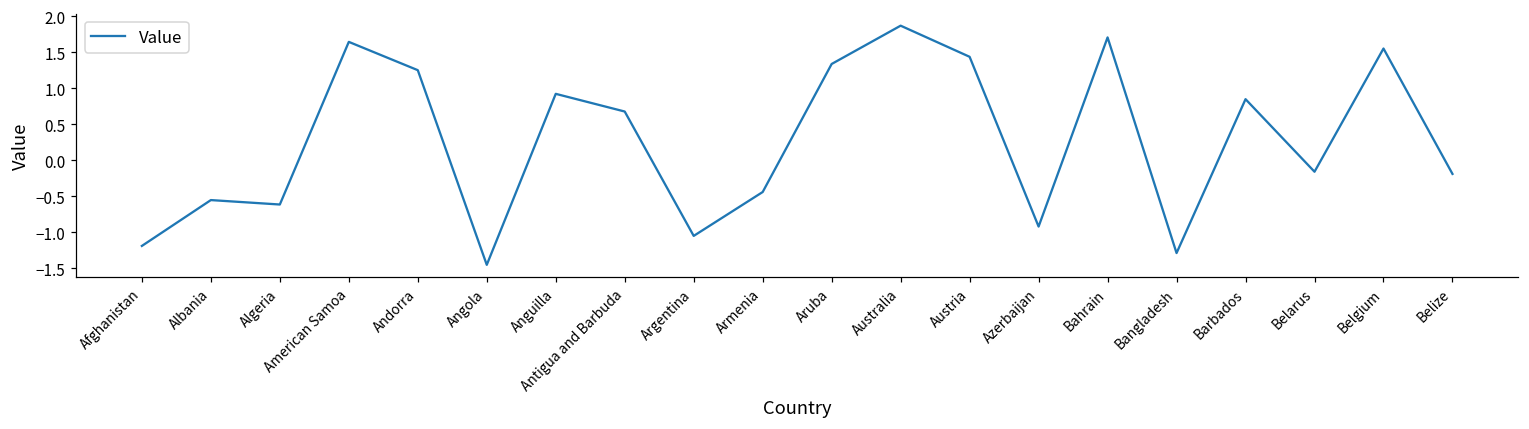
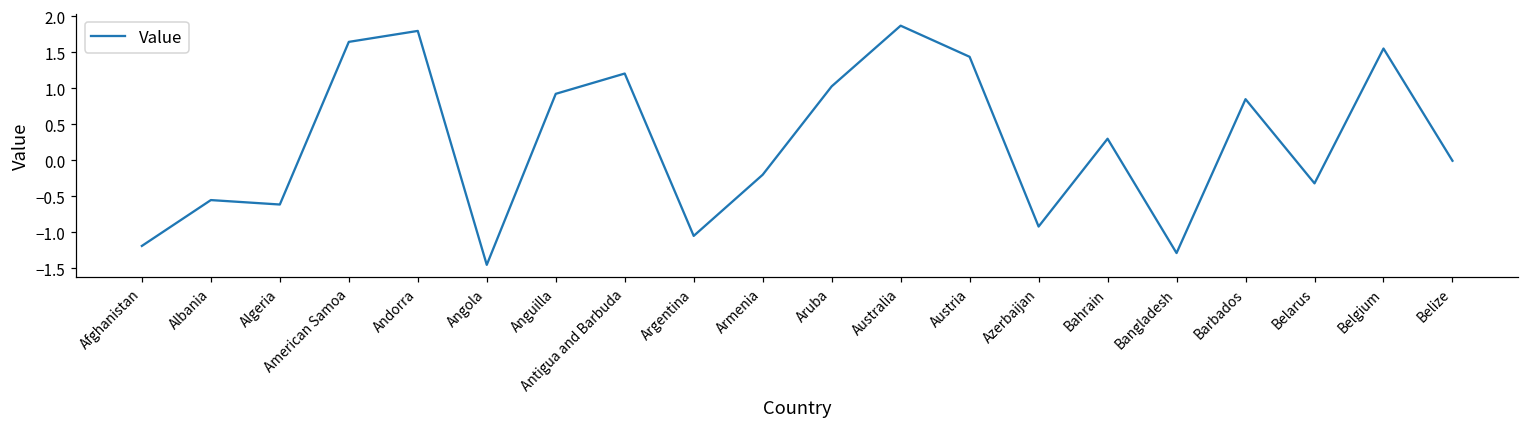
  {
    "Afghanistan": -1.2,
    "Albania": -0.6,
    "Algeria": -0.6,
    "American Samoa": 1.6,
-   "Andorra": 1.3,
+   "Andorra": 1.8,
    "Angola": -1.5,
    "Anguilla": 0.9,
-   "Antigua and Barbuda": 0.7,
+   "Antigua and Barbuda": 1.2,
    "Argentina": -1.1,
-   "Armenia": -0.4,
-   "Aruba": 1.3,
+   "Armenia": -0.2,
+   "Aruba": 1.0,
    "Australia": 1.9,
    "Austria": 1.4,
    "Azerbaijan": -0.9,
-   "Bahrain": 1.7,
+   "Bahrain": 0.3,
    "Bangladesh": -1.3,
    "Barbados": 0.8,
-   "Belarus": -0.2,
+   "Belarus": -0.3,
    "Belgium": 1.6,
-   "Belize": -0.2
+   "Belize": 0.0
  }
